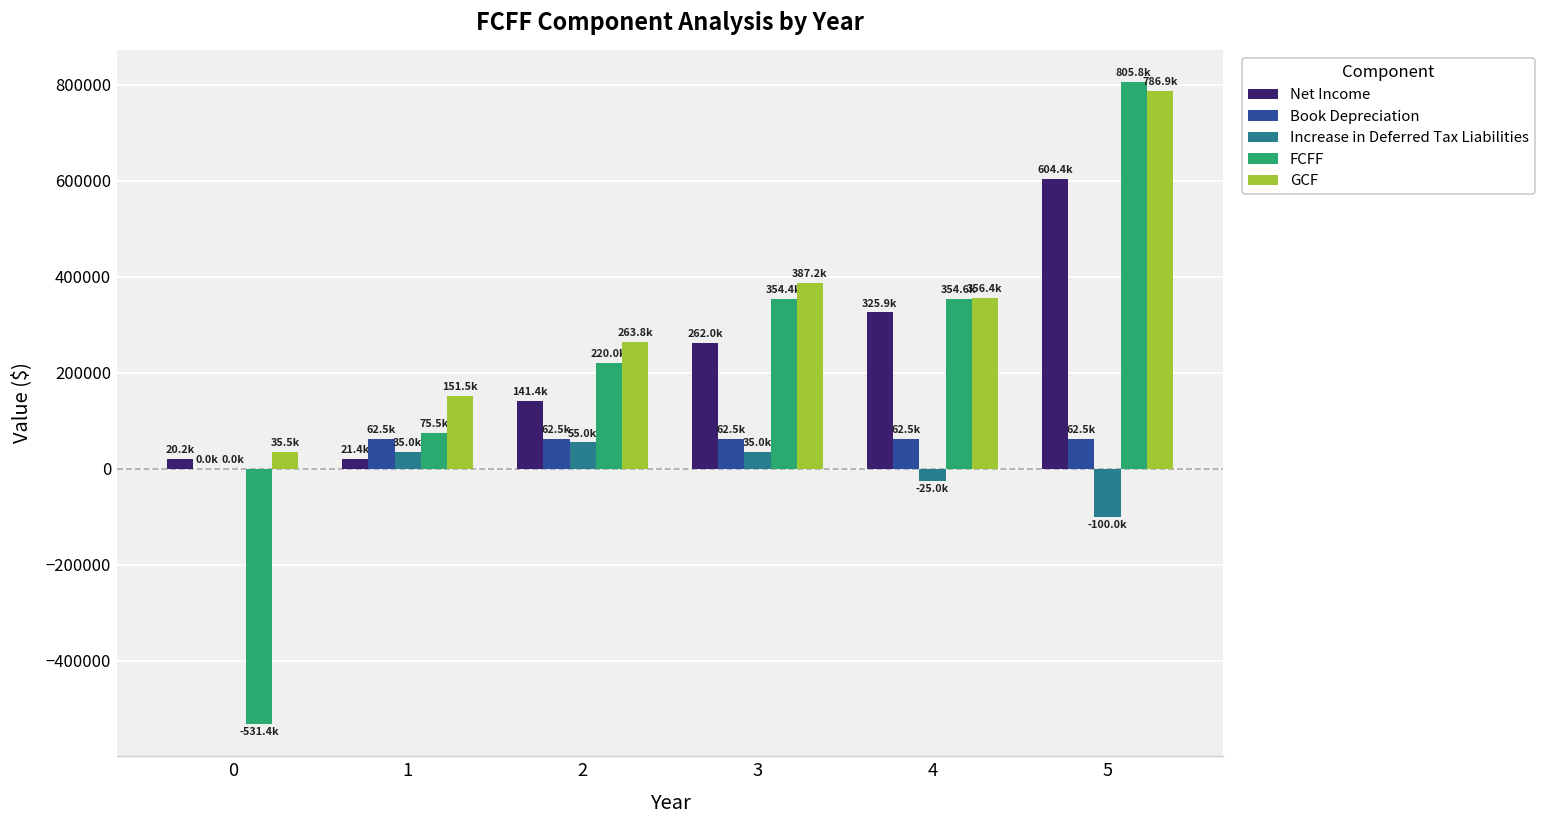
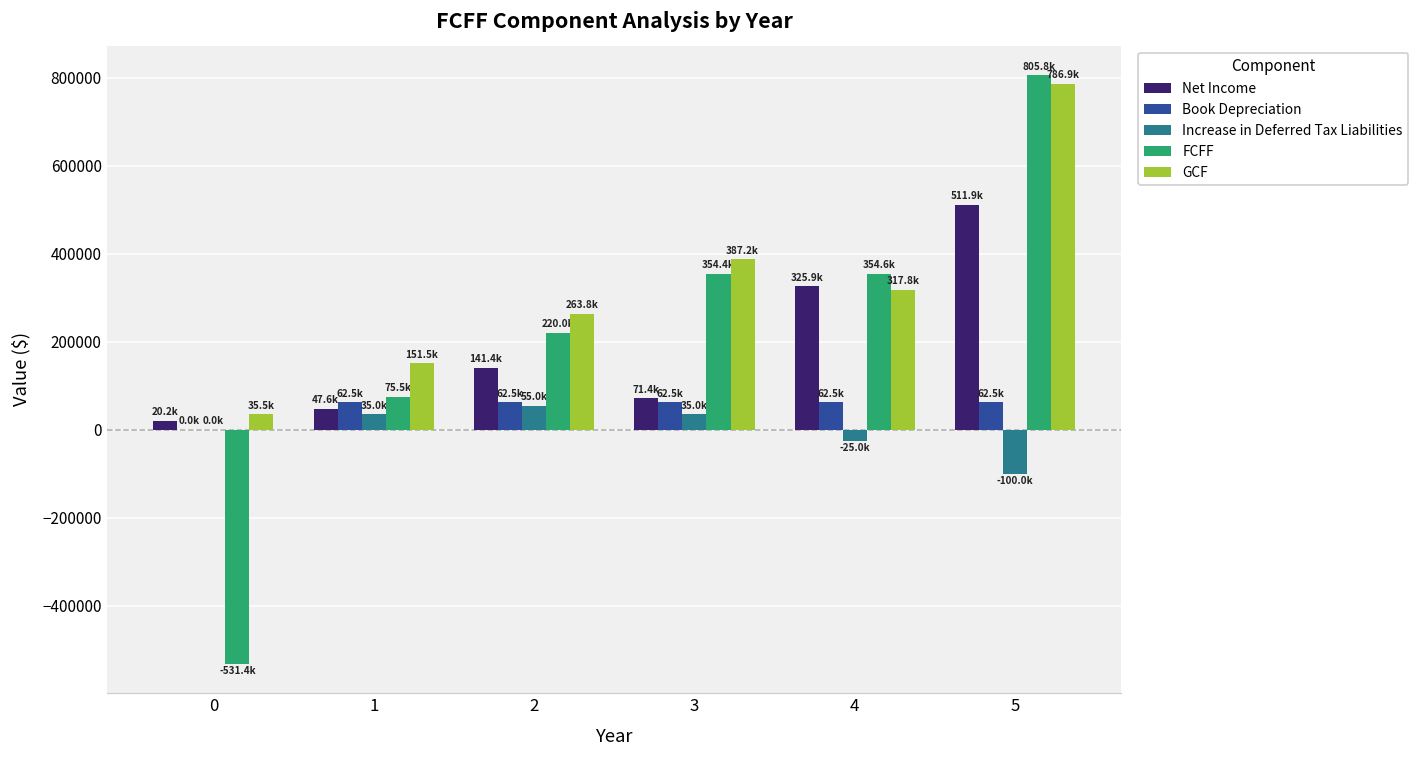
  {
    "Net Income": {
      "0": "20.2k",
-     "1": "21.4k",
+     "1": "47.6k",
      "2": "141.4k",
-     "3": "262.0k",
+     "3": "71.4k",
      "4": "325.9k",
-     "5": "604.4k"
+     "5": "511.9k"
    },
    "GCF": {
      "0": "35.5k",
      "1": "151.5k",
      "2": "263.8k",
      "3": "387.2k",
-     "4": "356.4k",
+     "4": "317.8k",
      "5": "786.9k"
    }
  }
